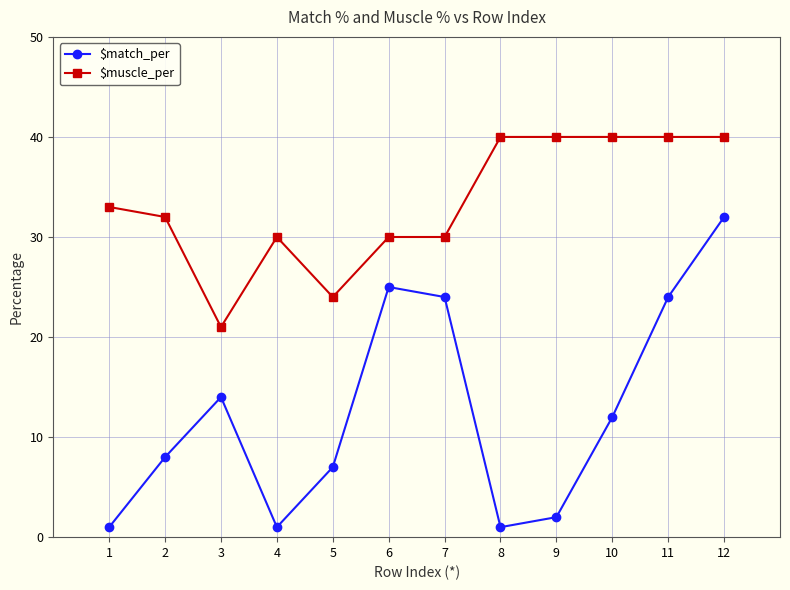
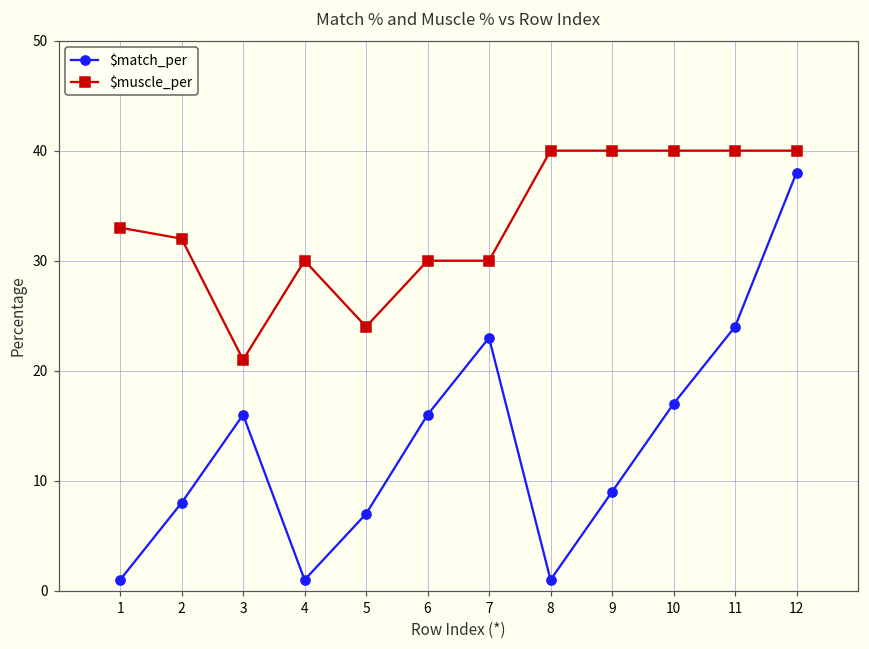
  {
    "$match_per": {
      "1": 1,
      "2": 8,
-     "3": 14,
+     "3": 16,
      "4": 1,
      "5": 7,
-     "6": 25,
-     "7": 24,
+     "6": 16,
+     "7": 23,
      "8": 1,
-     "9": 2,
-     "10": 12,
+     "9": 9,
+     "10": 17,
      "11": 24,
-     "12": 32
+     "12": 38
    },
    "$muscle_per": {
      "1": 33,
      "2": 32,
      "3": 21,
      "4": 30,
      "5": 24,
      "6": 30,
      "7": 30,
      "8": 40,
      "9": 40,
      "10": 40,
      "11": 40,
      "12": 40
    }
  }
